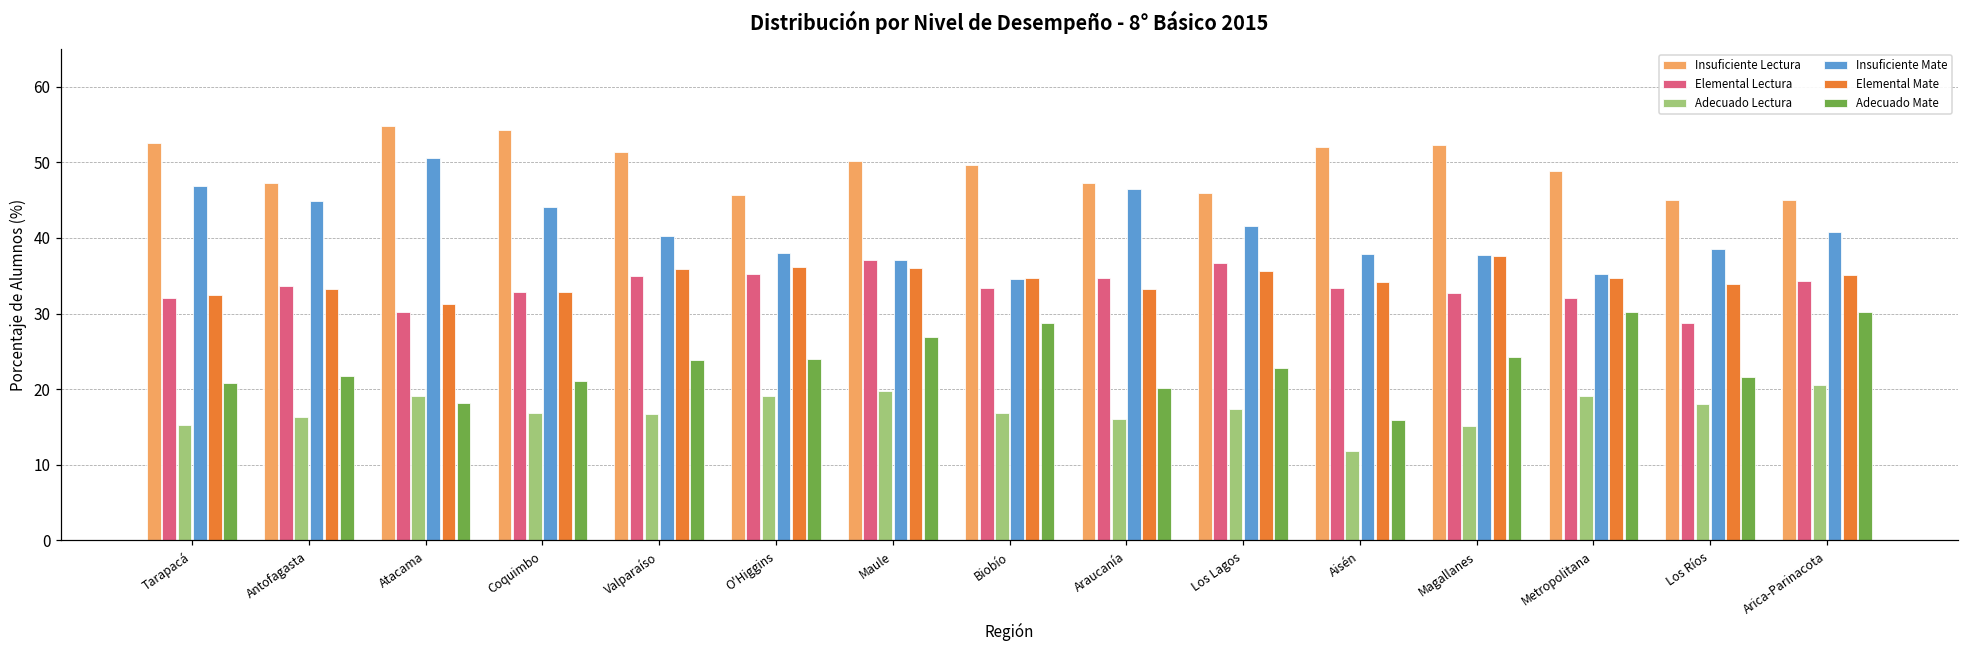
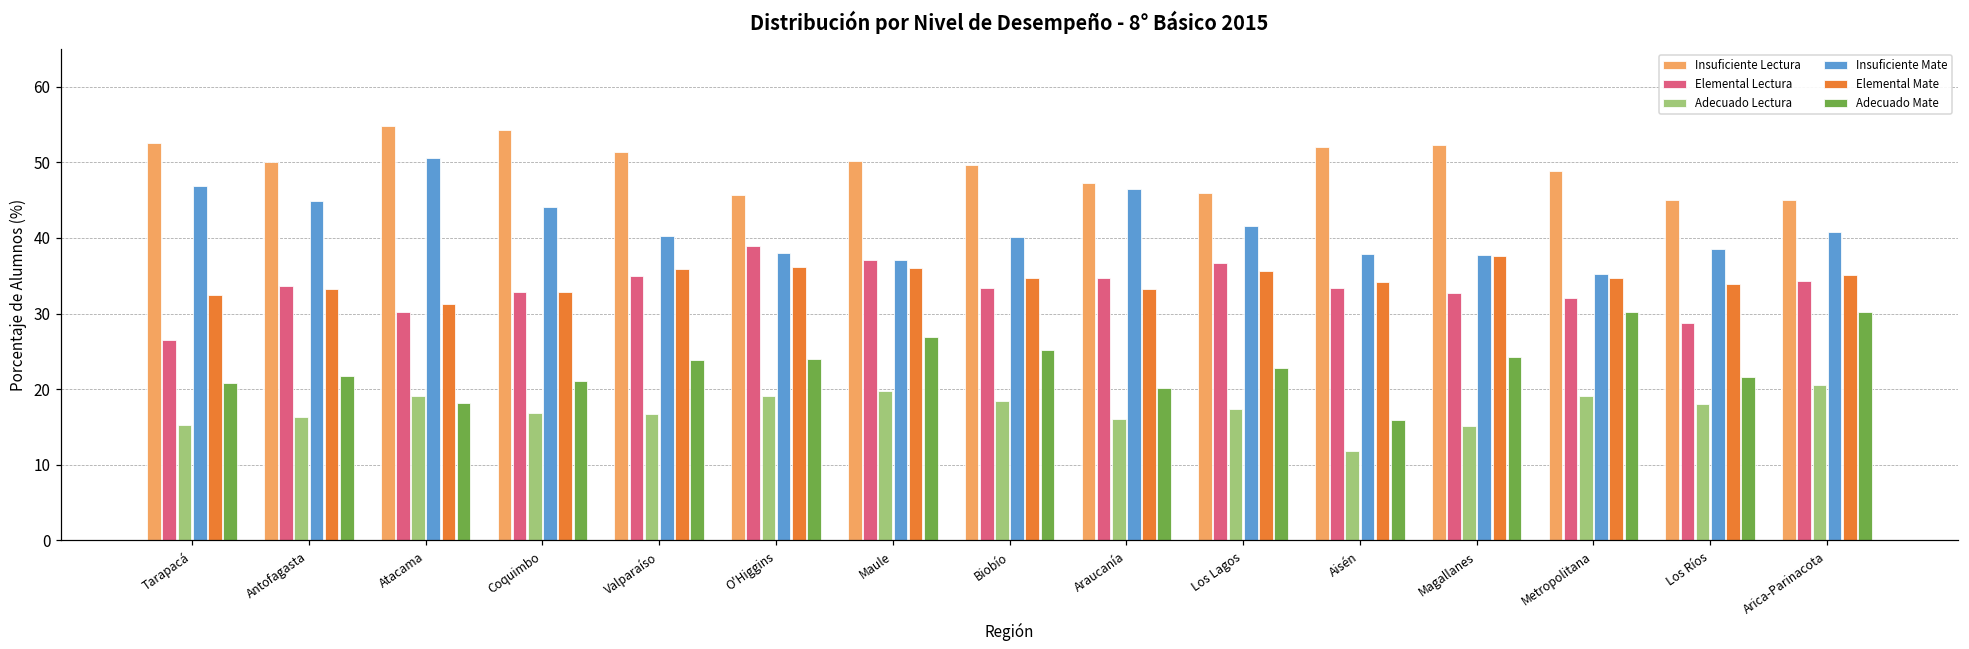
  {
    "Insuficiente Lectura": {
      "Tarapacá": 53,
-     "Antofagasta": 47,
+     "Antofagasta": 50,
      "Atacama": 55,
      "Coquimbo": 54,
      "Valparaíso": 51,
      "O'Higgins": 46,
      "Maule": 50,
      "Biobío": 50,
      "Araucanía": 47,
      "Los Lagos": 46,
      "Aisén": 52,
      "Magallanes": 52,
      "Metropolitana": 49,
      "Los Ríos": 45,
      "Arica-Parinacota": 45
    },
    "Elemental Lectura": {
-     "Tarapacá": 32,
+     "Tarapacá": 27,
      "Antofagasta": 34,
      "Atacama": 30,
      "Coquimbo": 33,
      "Valparaíso": 35,
-     "O'Higgins": 35,
+     "O'Higgins": 39,
      "Maule": 37,
      "Biobío": 33,
      "Araucanía": 35,
      "Los Lagos": 37,
      "Aisén": 33,
      "Magallanes": 33,
      "Metropolitana": 32,
      "Los Ríos": 29,
      "Arica-Parinacota": 34
    },
    "Adecuado Lectura": {
      "Tarapacá": 15,
      "Antofagasta": 16,
      "Atacama": 19,
      "Coquimbo": 17,
      "Valparaíso": 17,
      "O'Higgins": 19,
      "Maule": 20,
-     "Biobío": 17,
+     "Biobío": 19,
      "Araucanía": 16,
      "Los Lagos": 17,
      "Aisén": 12,
      "Magallanes": 15,
      "Metropolitana": 19,
      "Los Ríos": 18,
      "Arica-Parinacota": 21
    },
    "Insuficiente Mate": {
      "Tarapacá": 47,
      "Antofagasta": 45,
      "Atacama": 51,
      "Coquimbo": 44,
      "Valparaíso": 40,
      "O'Higgins": 38,
      "Maule": 37,
-     "Biobío": 35,
+     "Biobío": 40,
      "Araucanía": 47,
      "Los Lagos": 42,
      "Aisén": 38,
      "Magallanes": 38,
      "Metropolitana": 35,
      "Los Ríos": 39,
      "Arica-Parinacota": 41
    },
    "Elemental Mate": {
      "Tarapacá": 32,
      "Antofagasta": 33,
      "Atacama": 31,
      "Coquimbo": 33,
      "Valparaíso": 36,
      "O'Higgins": 36,
      "Maule": 36,
      "Biobío": 35,
      "Araucanía": 33,
      "Los Lagos": 36,
      "Aisén": 34,
      "Magallanes": 38,
      "Metropolitana": 35,
      "Los Ríos": 34,
      "Arica-Parinacota": 35
    },
    "Adecuado Mate": {
      "Tarapacá": 21,
      "Antofagasta": 22,
      "Atacama": 18,
      "Coquimbo": 21,
      "Valparaíso": 24,
      "O'Higgins": 24,
      "Maule": 27,
-     "Biobío": 29,
+     "Biobío": 25,
      "Araucanía": 20,
      "Los Lagos": 23,
      "Aisén": 16,
      "Magallanes": 24,
      "Metropolitana": 30,
      "Los Ríos": 22,
      "Arica-Parinacota": 30
    }
  }
